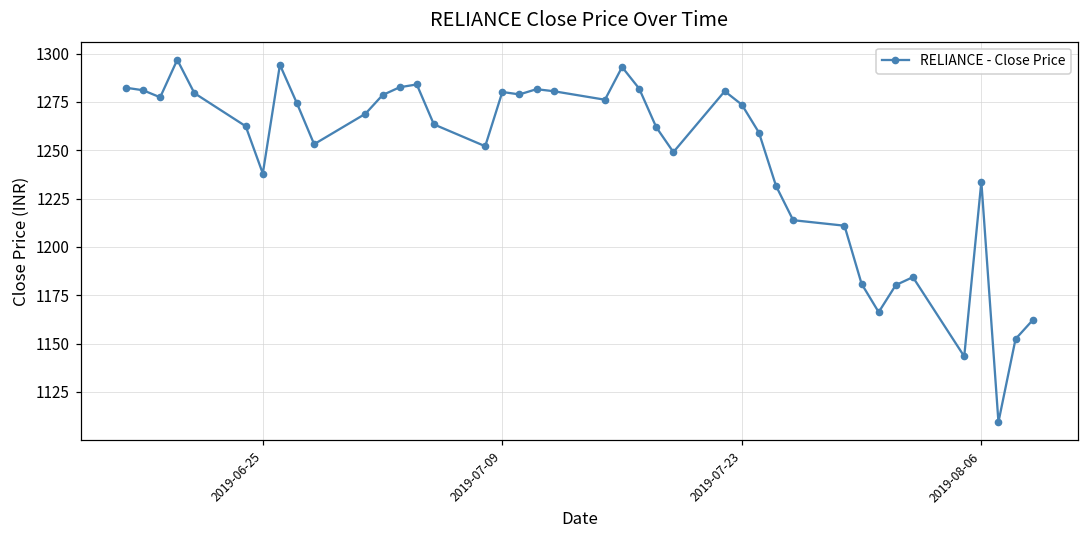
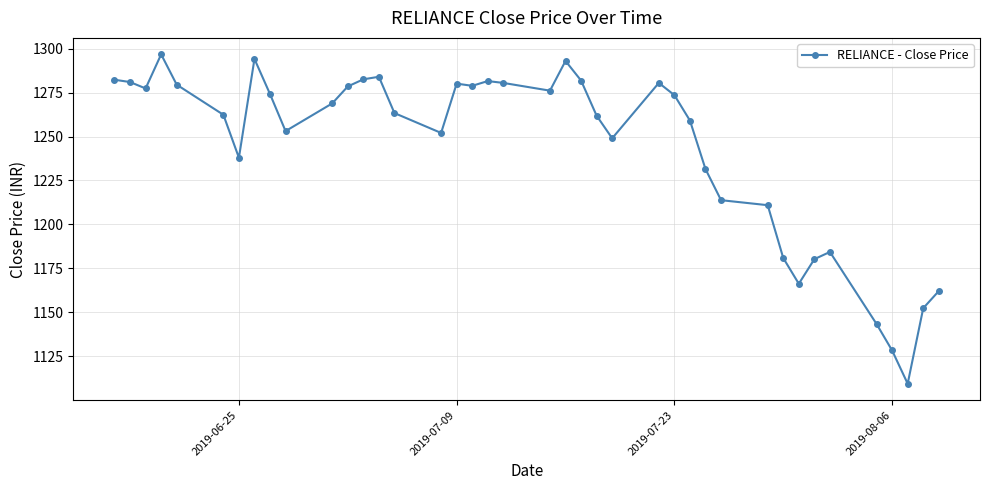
  {
    "2019-06-25": 1238,
    "2019-07-09": 1280,
    "2019-07-23": 1274,
-   "2019-08-06": 1234
+   "2019-08-06": 1128
  }
